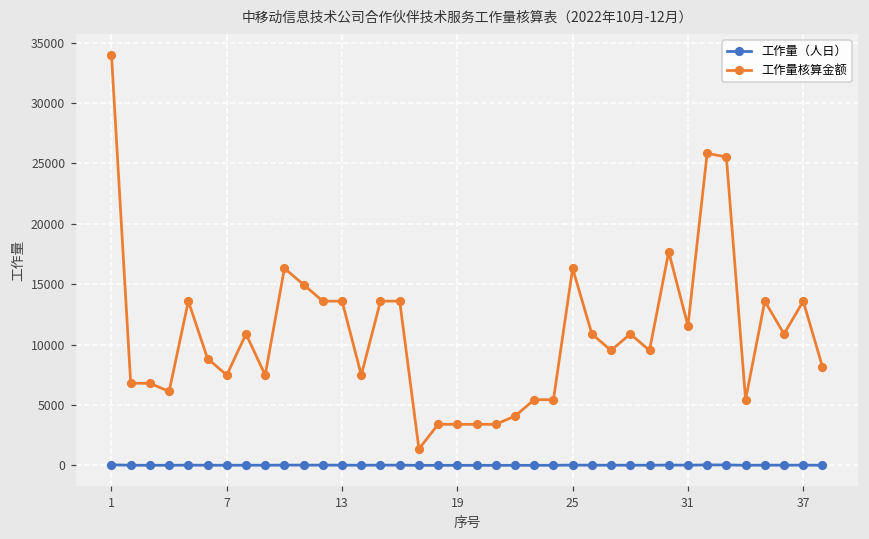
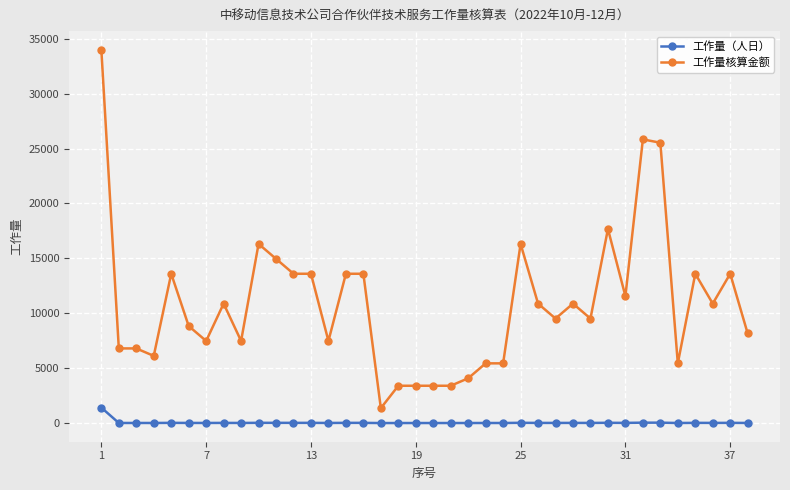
  {
    "工作量（人日）": {
-     "1": 100,
+     "1": 1400,
      "7": 0,
      "13": 0,
      "19": 0,
      "25": 0,
      "31": 0,
      "37": 0
    },
    "工作量核算金额": {
      "1": 34000,
      "7": 7500,
      "13": 13600,
      "19": 3400,
      "25": 16300,
      "31": 11600,
      "37": 13600
    }
  }
